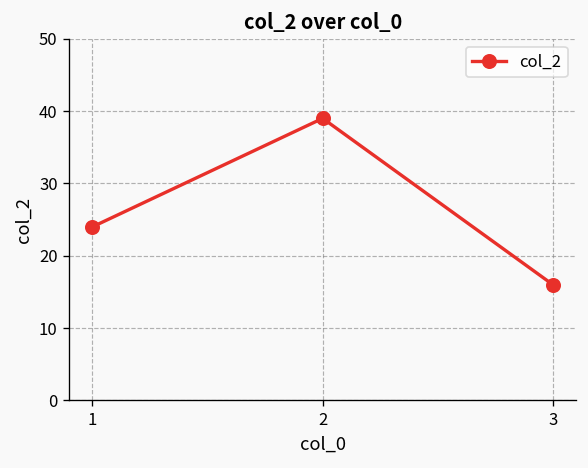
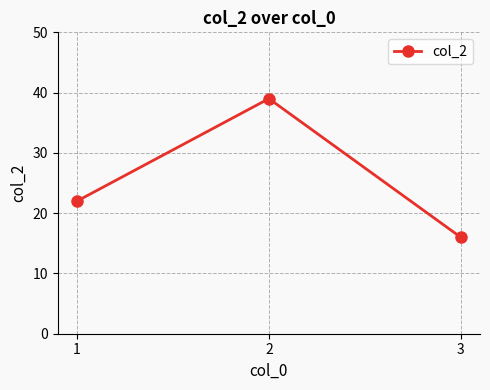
  {
-   "1": 24,
+   "1": 22,
    "2": 39,
    "3": 16
  }
